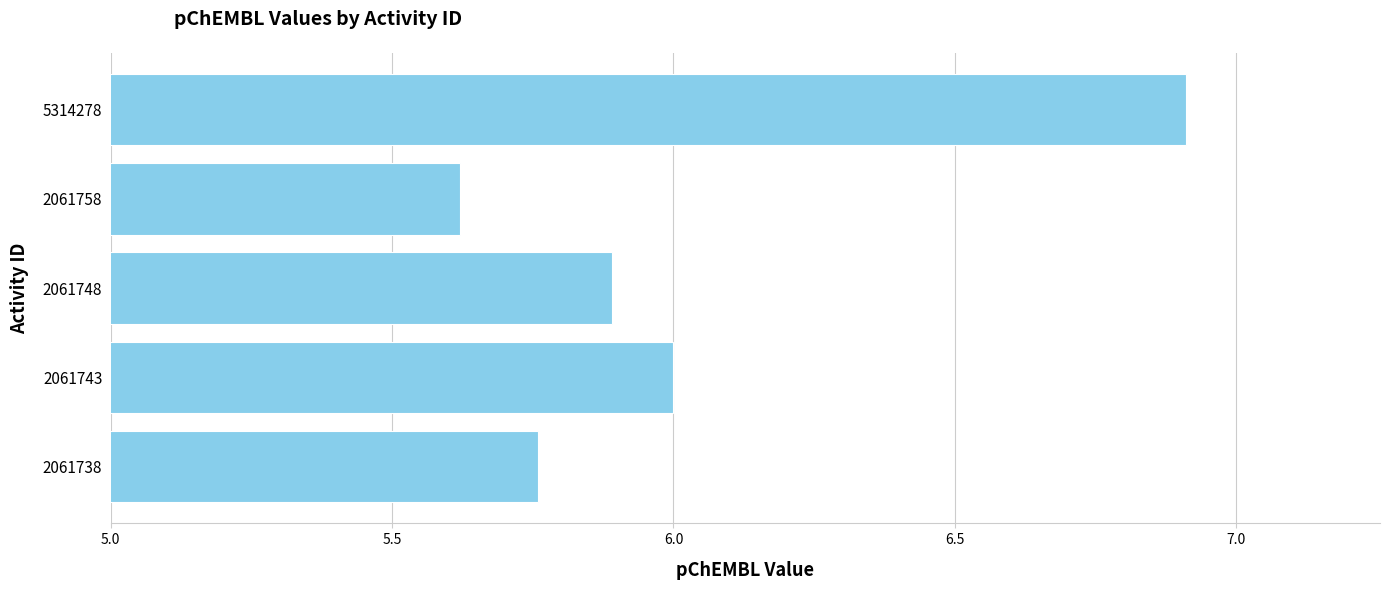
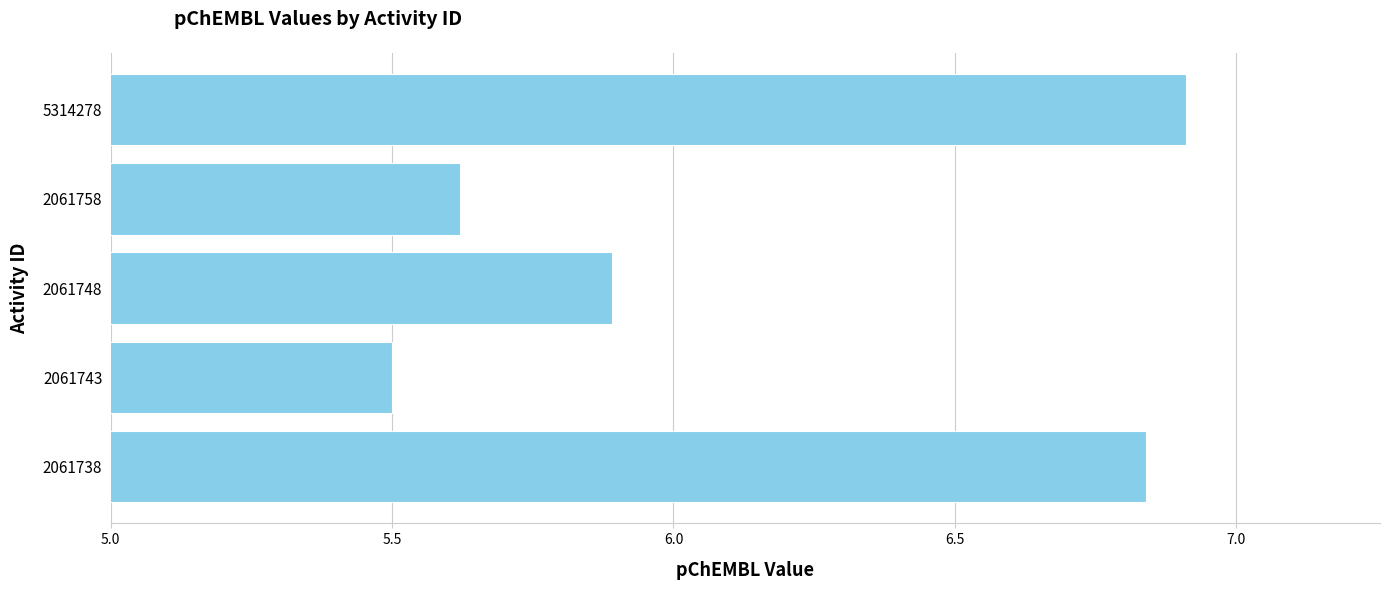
  {
    "5314278": 6.91,
    "2061758": 5.62,
    "2061748": 5.89,
-   "2061743": 6.0,
-   "2061738": 5.76
+   "2061743": 5.5,
+   "2061738": 6.84
  }
